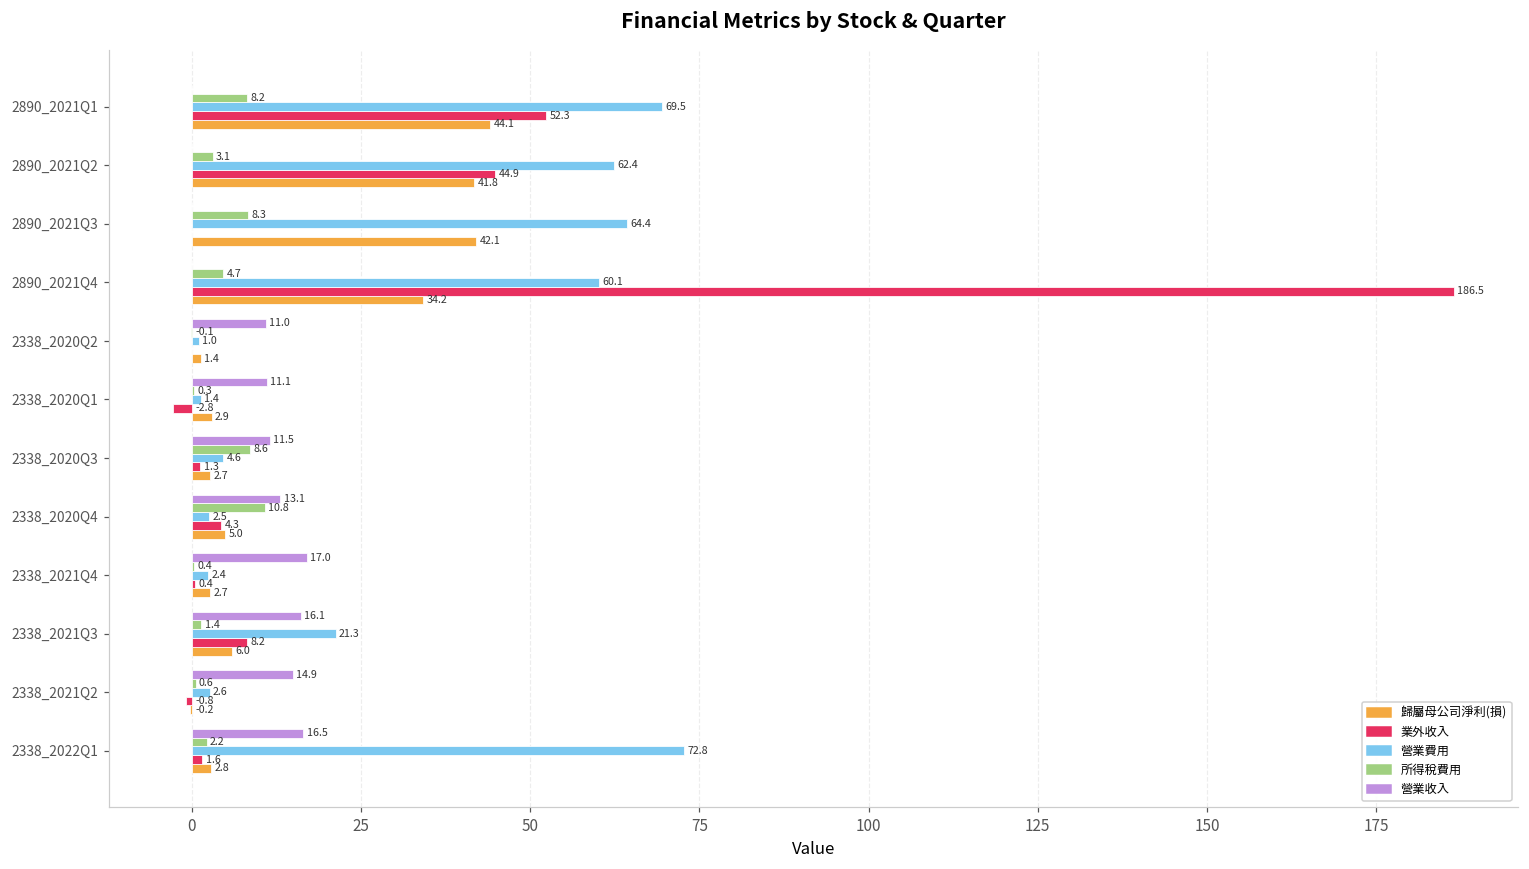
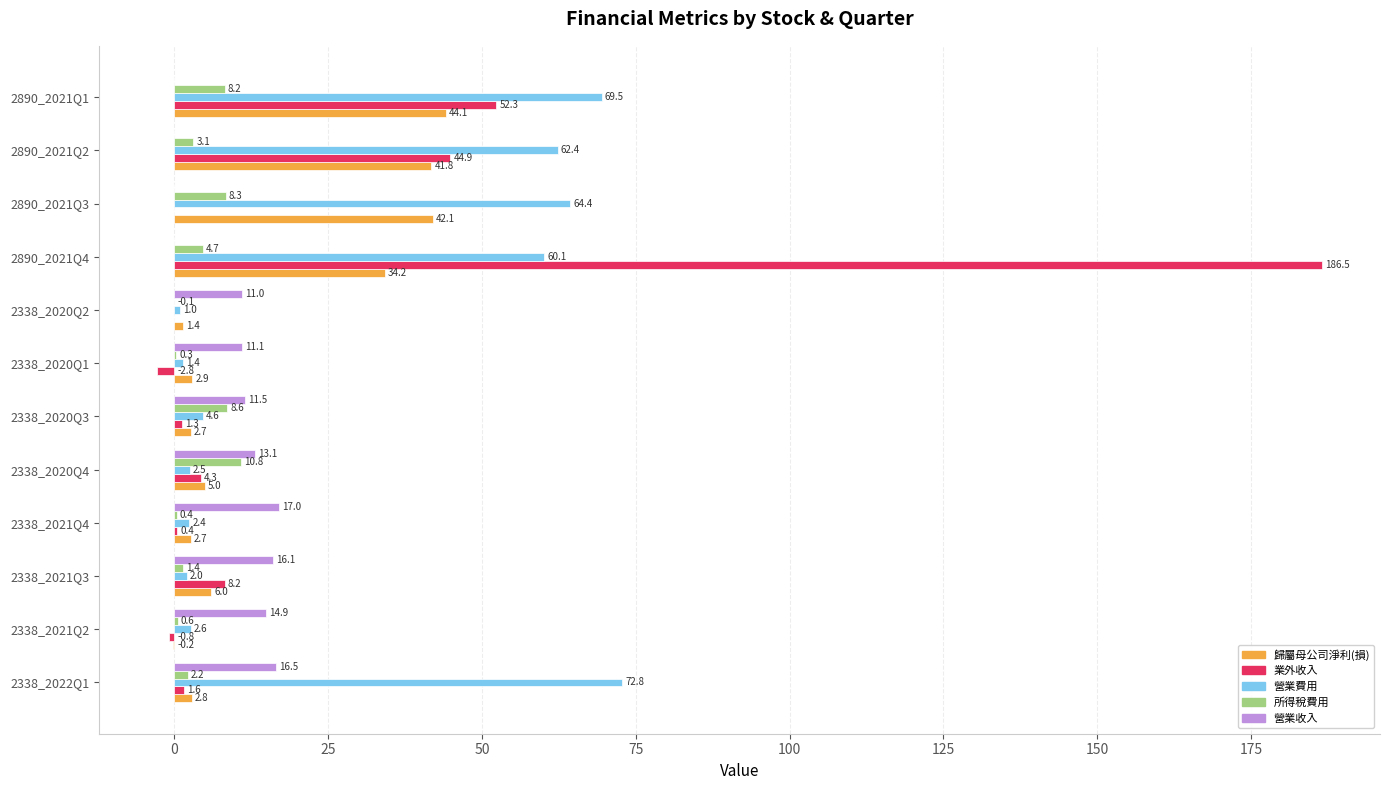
  {
    "歸屬母公司淨利(損)": {
      "2890_2021Q1": 44.1,
      "2890_2021Q2": 41.8,
      "2890_2021Q3": 42.1,
      "2890_2021Q4": 34.2,
      "2338_2020Q2": 1.4,
      "2338_2020Q1": 2.9,
      "2338_2020Q3": 2.7,
      "2338_2020Q4": 5.0,
      "2338_2021Q4": 2.7,
      "2338_2021Q3": 6.0,
      "2338_2022Q1": 2.8
    },
    "業外收入": {
      "2890_2021Q1": 52.3,
      "2890_2021Q2": 44.9,
      "2890_2021Q4": 186.5,
      "2338_2020Q1": -2.8,
      "2338_2020Q3": 1.3,
      "2338_2020Q4": 4.3,
      "2338_2021Q4": 0.4,
      "2338_2021Q3": 8.2,
      "2338_2022Q1": 1.6
    },
    "營業費用": {
      "2890_2021Q1": 69.5,
      "2890_2021Q2": 62.4,
      "2890_2021Q3": 64.4,
      "2890_2021Q4": 60.1,
      "2338_2020Q1": 1.4,
      "2338_2020Q3": 4.6,
      "2338_2020Q4": 2.5,
      "2338_2021Q4": 2.4,
-     "2338_2021Q3": 21.3,
+     "2338_2021Q3": 2.0,
      "2338_2021Q2": 2.6,
      "2338_2022Q1": 72.8
    },
    "所得稅費用": {
      "2890_2021Q1": 8.2,
      "2890_2021Q2": 3.1,
      "2890_2021Q3": 8.3,
      "2890_2021Q4": 4.7,
      "2338_2020Q2": -0.1,
      "2338_2020Q1": 0.3,
      "2338_2020Q3": 8.6,
      "2338_2020Q4": 10.8,
      "2338_2021Q4": 0.4,
      "2338_2021Q3": 1.4,
      "2338_2021Q2": 0.6,
      "2338_2022Q1": 2.2
    },
    "營業收入": {
      "2338_2020Q2": 11.0,
      "2338_2020Q1": 11.1,
      "2338_2020Q3": 11.5,
      "2338_2020Q4": 13.1,
      "2338_2021Q4": 17.0,
      "2338_2021Q3": 16.1,
      "2338_2021Q2": 14.9,
      "2338_2022Q1": 16.5
    }
  }
